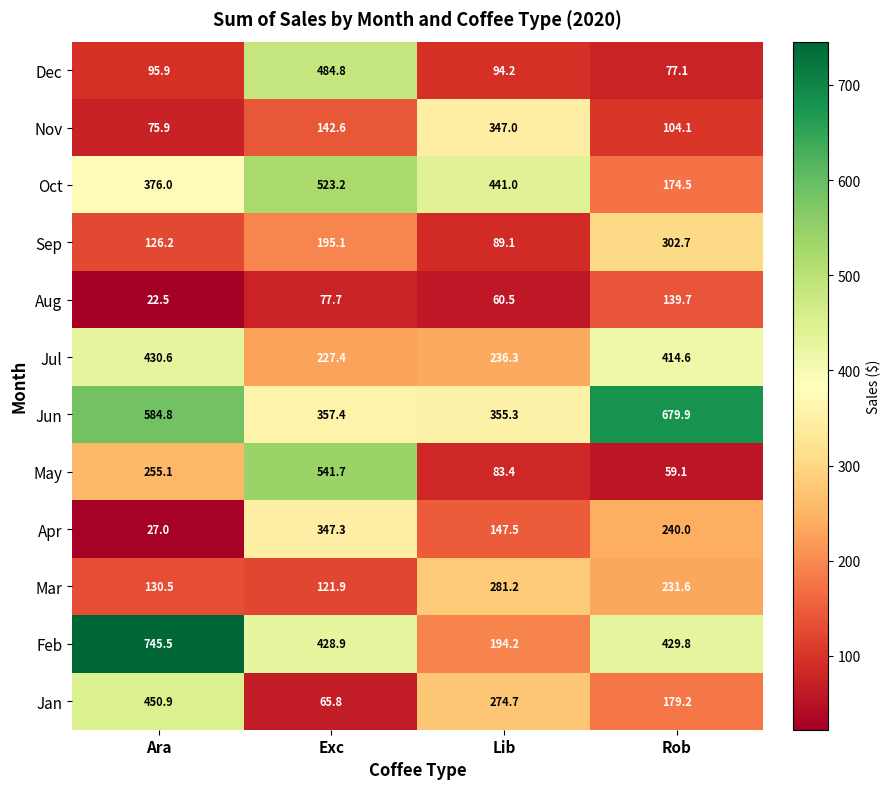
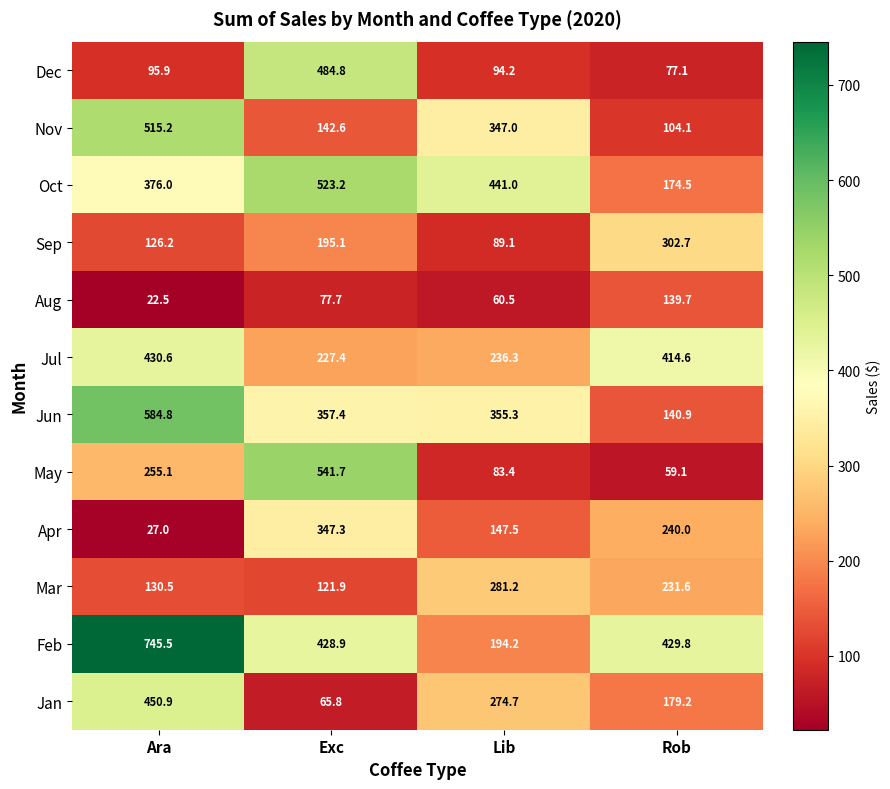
  {
    "Dec": {
      "Ara": 95.9,
      "Exc": 484.8,
      "Lib": 94.2,
      "Rob": 77.1
    },
    "Nov": {
-     "Ara": 75.9,
+     "Ara": 515.2,
      "Exc": 142.6,
      "Lib": 347.0,
      "Rob": 104.1
    },
    "Oct": {
      "Ara": 376.0,
      "Exc": 523.2,
      "Lib": 441.0,
      "Rob": 174.5
    },
    "Sep": {
      "Ara": 126.2,
      "Exc": 195.1,
      "Lib": 89.1,
      "Rob": 302.7
    },
    "Aug": {
      "Ara": 22.5,
      "Exc": 77.7,
      "Lib": 60.5,
      "Rob": 139.7
    },
    "Jul": {
      "Ara": 430.6,
      "Exc": 227.4,
      "Lib": 236.3,
      "Rob": 414.6
    },
    "Jun": {
      "Ara": 584.8,
      "Exc": 357.4,
      "Lib": 355.3,
-     "Rob": 679.9
+     "Rob": 140.9
    },
    "May": {
      "Ara": 255.1,
      "Exc": 541.7,
      "Lib": 83.4,
      "Rob": 59.1
    },
    "Apr": {
      "Ara": 27.0,
      "Exc": 347.3,
      "Lib": 147.5,
      "Rob": 240.0
    },
    "Mar": {
      "Ara": 130.5,
      "Exc": 121.9,
      "Lib": 281.2,
      "Rob": 231.6
    },
    "Feb": {
      "Ara": 745.5,
      "Exc": 428.9,
      "Lib": 194.2,
      "Rob": 429.8
    },
    "Jan": {
      "Ara": 450.9,
      "Exc": 65.8,
      "Lib": 274.7,
      "Rob": 179.2
    }
  }
